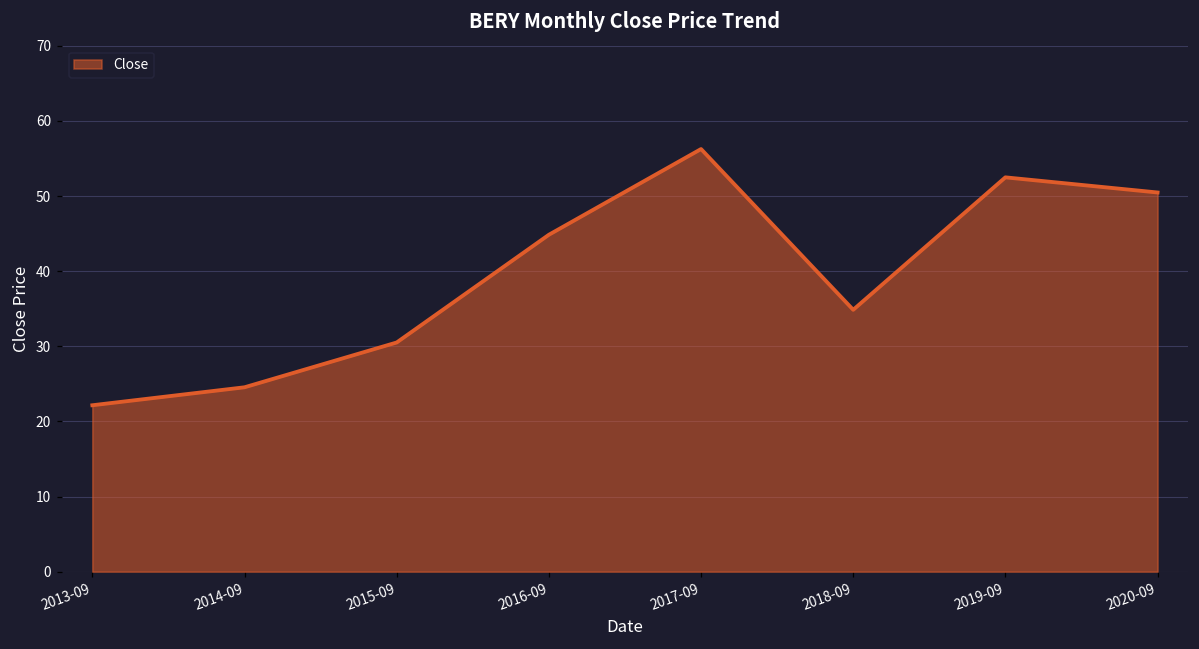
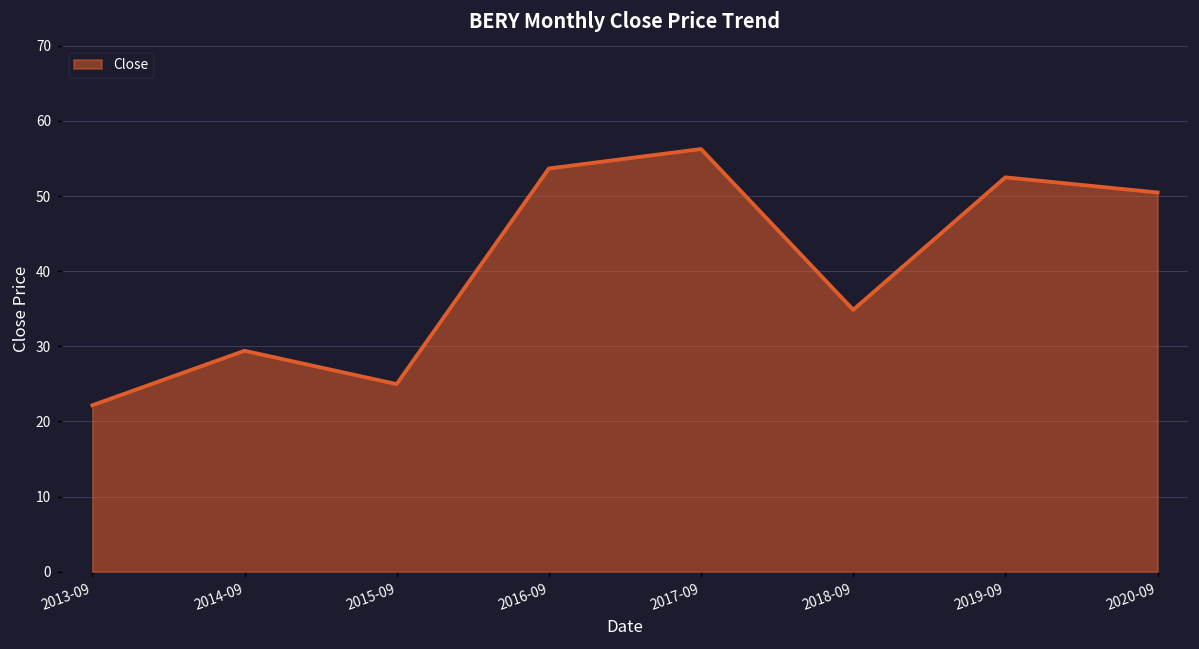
  {
    "2013-09": 22,
-   "2014-09": 25,
-   "2015-09": 31,
-   "2016-09": 45,
+   "2014-09": 29,
+   "2015-09": 25,
+   "2016-09": 54,
    "2017-09": 56,
    "2018-09": 35,
    "2019-09": 52,
    "2020-09": 50
  }
